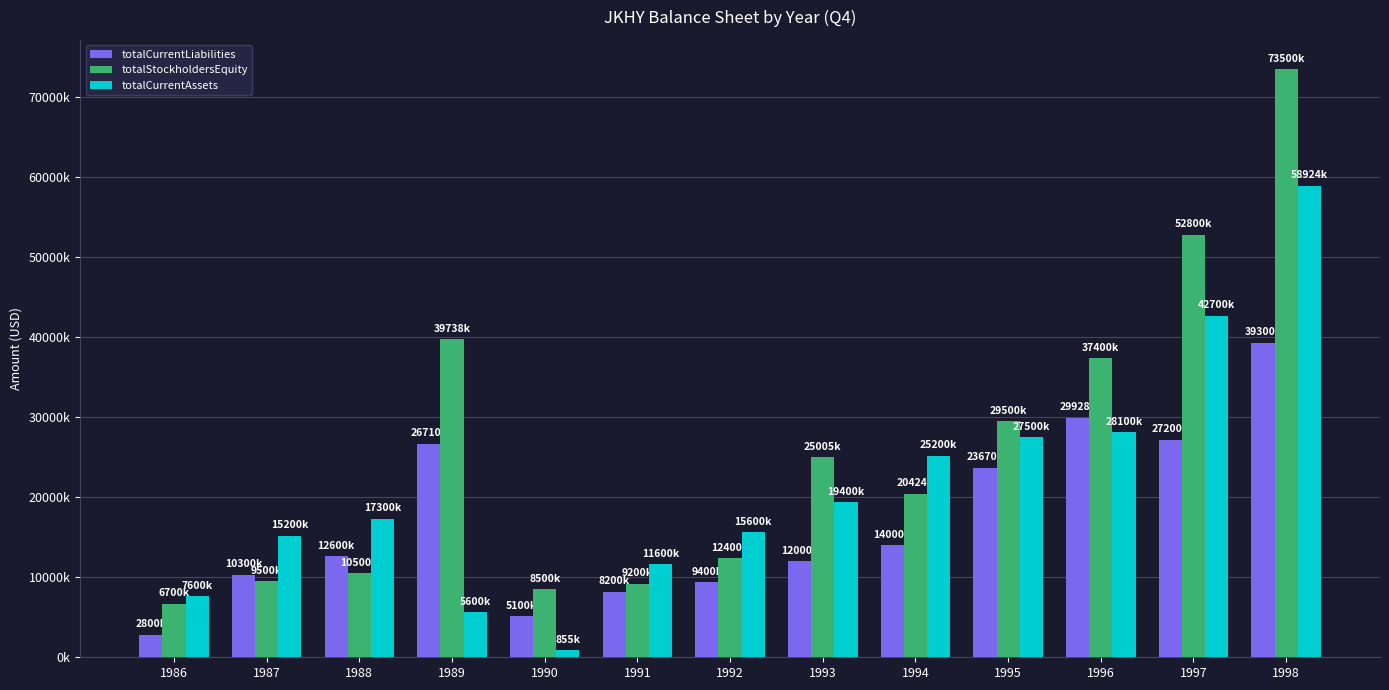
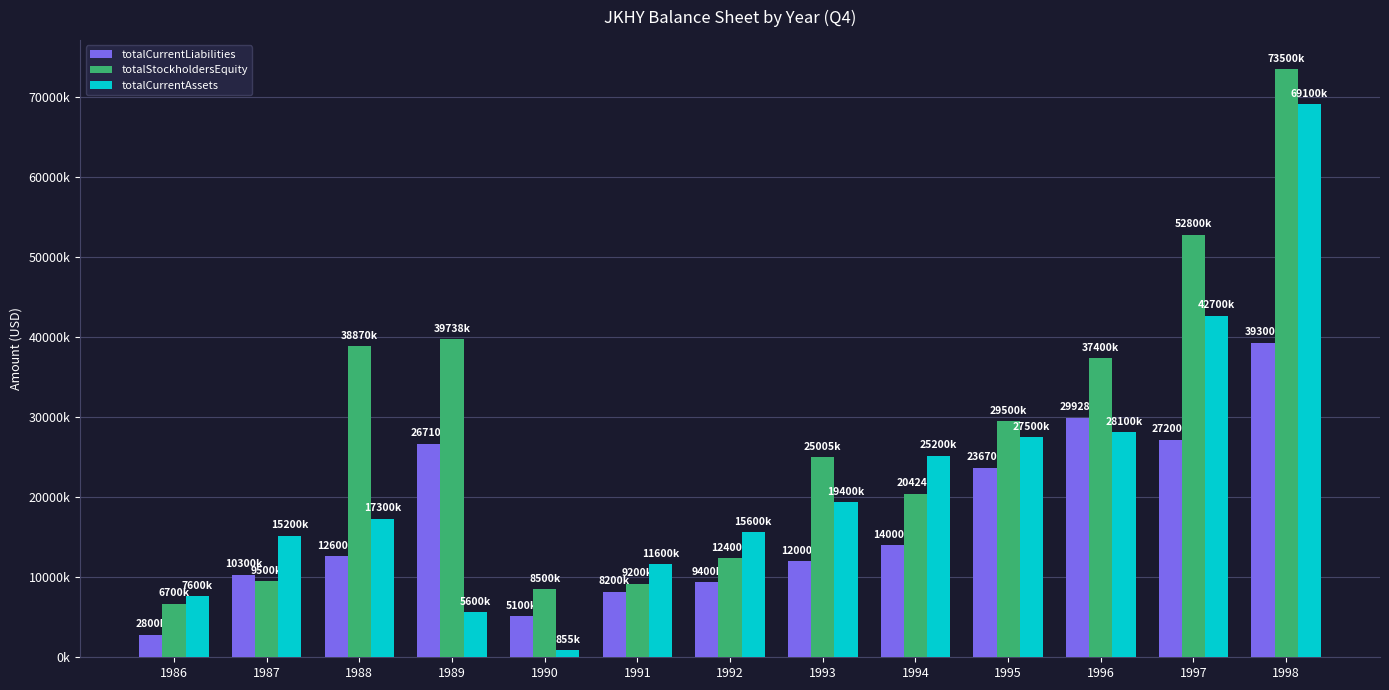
  {
    "totalCurrentLiabilities": {
      "1986": "2800k",
      "1987": "10300k",
      "1988": "12600k",
      "1989": "26710k",
      "1990": "5100k",
      "1991": "8200k",
      "1992": "9400k",
      "1993": "12000k",
      "1994": "14000k",
      "1995": "23670k",
      "1997": "27200k",
      "1998": "39300k"
    },
    "totalStockholdersEquity": {
      "1986": "6700k",
      "1987": "9500k",
-     "1988": "10500k",
+     "1988": "38870k",
      "1989": "39738k",
      "1990": "8500k",
      "1991": "9200k",
      "1992": "12400k",
      "1994": "20424k",
      "1995": "29500k",
      "1996": "37400k",
      "1997": "52800k",
      "1998": "73500k"
    },
    "totalCurrentAssets": {
      "1986": "7600k",
      "1987": "15200k",
      "1988": "17300k",
      "1989": "5600k",
      "1991": "11600k",
      "1992": "15600k",
      "1993": "19400k",
      "1994": "25200k",
      "1995": "27500k",
      "1996": "28100k",
      "1997": "42700k",
-     "1998": "58924k"
+     "1998": "69100k"
    }
  }
